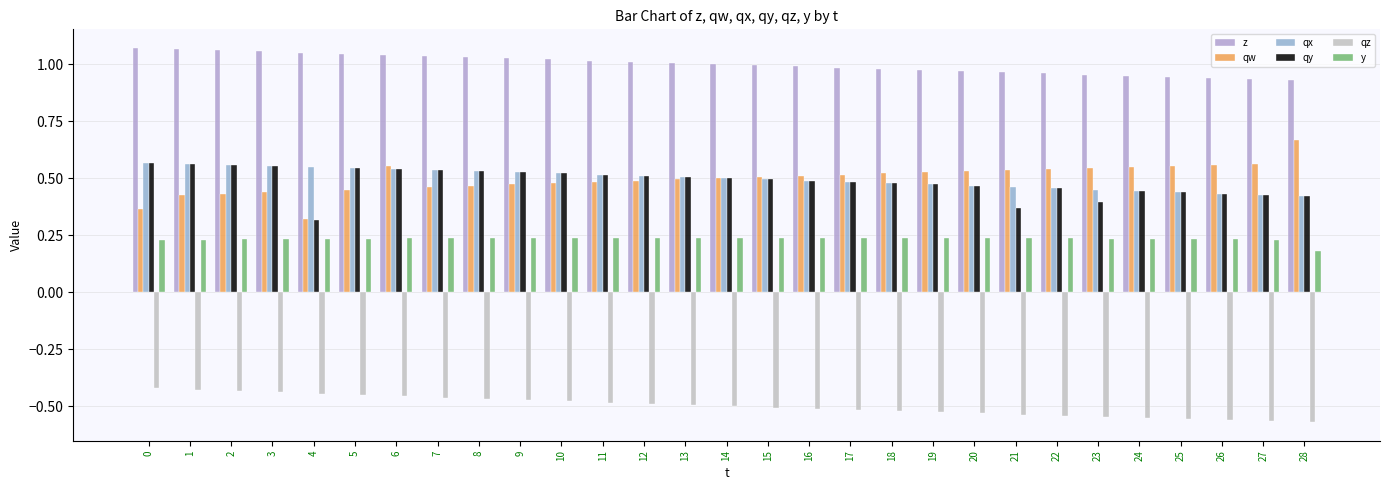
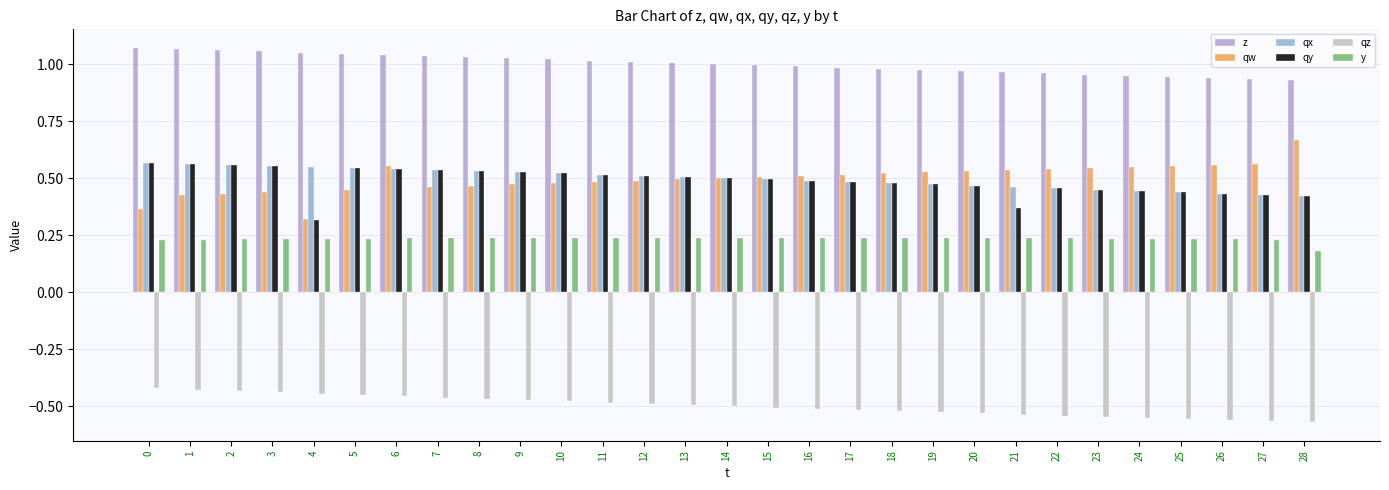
  {
    "qw": {
      "0": 0.37,
      "1": 0.43,
      "2": 0.43,
      "3": 0.44,
      "4": 0.32,
      "5": 0.45,
      "6": 0.55,
      "7": 0.46,
      "8": 0.47,
      "9": 0.47,
      "10": 0.48,
      "11": 0.48,
      "12": 0.49,
      "13": 0.49,
      "14": 0.50,
      "15": 0.51,
      "16": 0.51,
      "17": 0.52,
      "18": 0.52,
      "19": 0.53,
      "20": 0.53,
      "21": 0.54,
      "22": 0.54,
      "23": 0.55,
      "24": 0.55,
      "25": 0.55,
      "26": 0.56,
      "27": 0.56,
      "28": 0.67
    },
    "qy": {
      "0": 0.57,
      "1": 0.56,
      "2": 0.56,
      "3": 0.55,
      "4": 0.32,
      "5": 0.55,
      "6": 0.54,
      "7": 0.54,
      "8": 0.53,
      "9": 0.53,
      "10": 0.52,
      "11": 0.52,
      "12": 0.51,
      "13": 0.51,
      "14": 0.50,
      "15": 0.49,
      "16": 0.49,
      "17": 0.48,
      "18": 0.48,
      "19": 0.47,
      "20": 0.47,
      "21": 0.37,
      "22": 0.46,
-     "23": 0.40,
+     "23": 0.45,
      "24": 0.44,
      "25": 0.44,
      "26": 0.43,
      "27": 0.43,
      "28": 0.42
    },
    "y": {
      "0": 0.23,
      "1": 0.23,
      "2": 0.23,
      "3": 0.23,
      "4": 0.23,
      "5": 0.24,
      "6": 0.24,
      "7": 0.24,
      "8": 0.24,
      "9": 0.24,
      "10": 0.24,
      "11": 0.24,
      "12": 0.24,
      "13": 0.24,
      "14": 0.24,
      "15": 0.24,
      "16": 0.24,
      "17": 0.24,
      "18": 0.24,
      "19": 0.24,
      "20": 0.24,
      "21": 0.24,
      "22": 0.24,
      "23": 0.24,
      "24": 0.23,
      "25": 0.23,
      "26": 0.23,
      "27": 0.23,
      "28": 0.18
    }
  }
